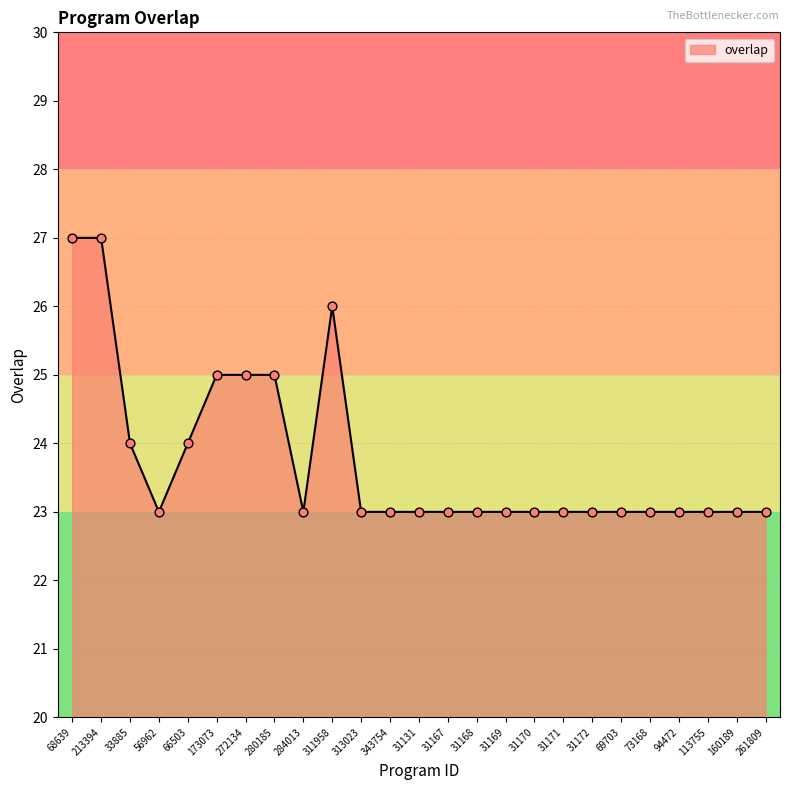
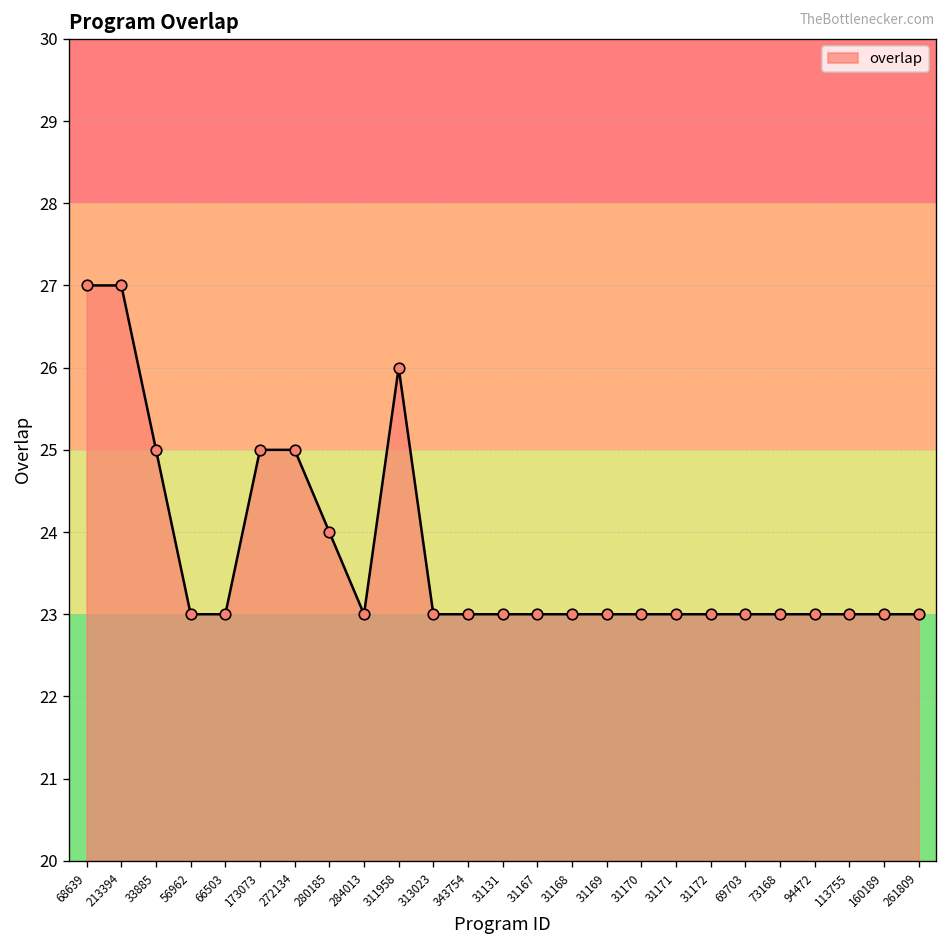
  {
    "68639": 27,
    "213394": 27,
-   "33885": 24,
+   "33885": 25,
    "56962": 23,
-   "66503": 24,
+   "66503": 23,
    "173073": 25,
    "272134": 25,
-   "280185": 25,
+   "280185": 24,
    "284013": 23,
    "311958": 26,
    "313023": 23,
    "343754": 23,
    "31131": 23,
    "31167": 23,
    "31168": 23,
    "31169": 23,
    "31170": 23,
    "31171": 23,
    "31172": 23,
    "69703": 23,
    "73168": 23,
    "94472": 23,
    "113755": 23,
    "160189": 23,
    "261809": 23
  }
